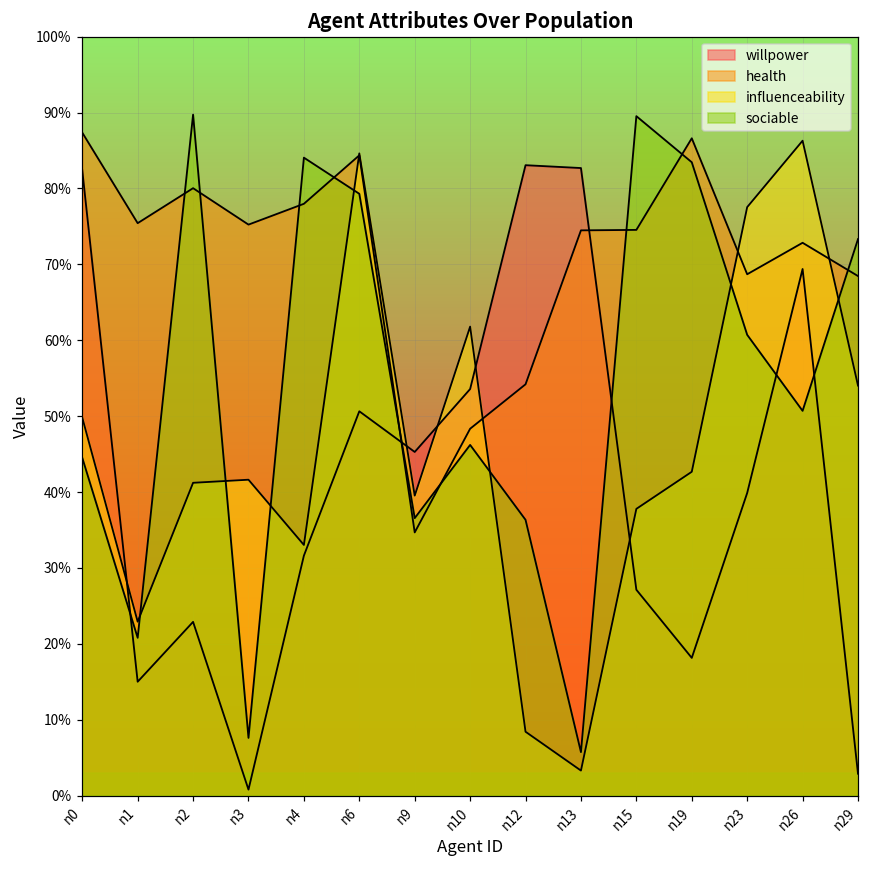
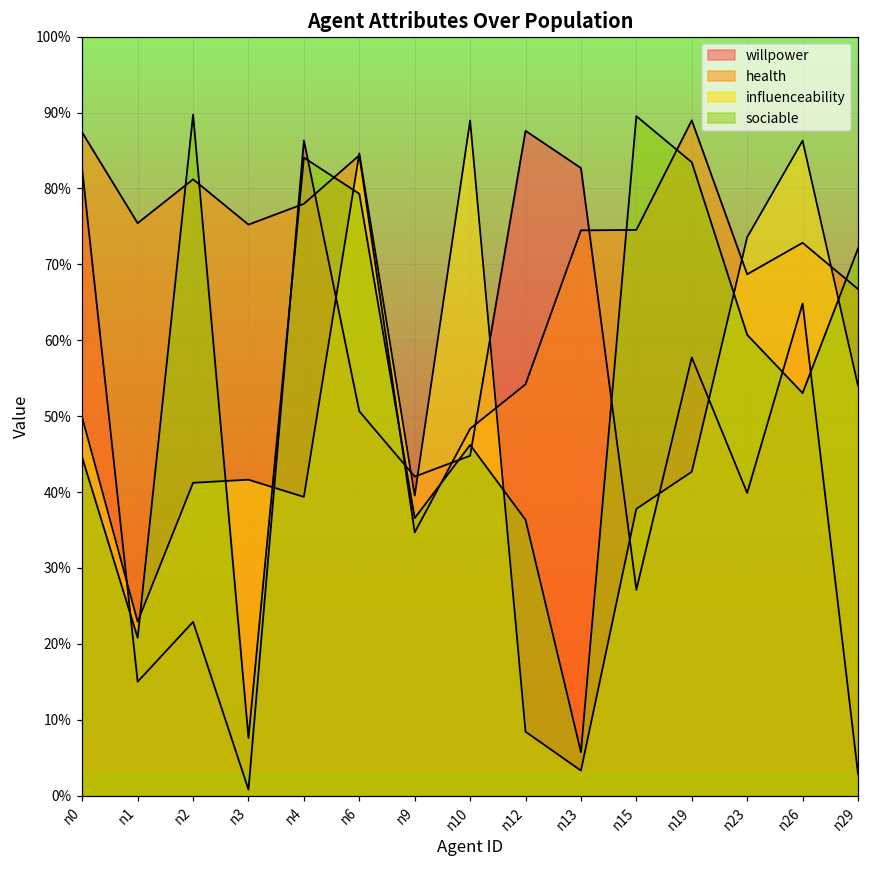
  {
    "willpower": {
      "n0": "82%",
      "n1": "15%",
      "n2": "23%",
-     "n4": "32%",
+     "n4": "86%",
      "n6": "51%",
-     "n9": "45%",
-     "n10": "54%",
-     "n12": "83%",
+     "n9": "42%",
+     "n10": "45%",
+     "n12": "88%",
      "n13": "83%",
      "n15": "27%",
-     "n19": "18%",
+     "n19": "58%",
      "n23": "40%",
-     "n26": "69%"
+     "n26": "65%"
    },
    "health": {
      "n0": "87%",
      "n1": "75%",
-     "n2": "80%",
+     "n2": "81%",
      "n3": "75%",
      "n4": "78%",
      "n9": "35%",
      "n10": "48%",
      "n12": "54%",
      "n13": "74%",
      "n15": "75%",
-     "n19": "87%",
+     "n19": "89%",
      "n23": "69%",
      "n26": "73%",
-     "n29": "68%"
+     "n29": "67%"
    },
    "influenceability": {
      "n0": "50%",
      "n1": "23%",
      "n2": "41%",
      "n3": "42%",
-     "n4": "33%",
+     "n4": "39%",
      "n9": "40%",
-     "n10": "62%",
+     "n10": "89%",
      "n12": "8%",
      "n13": "3%",
      "n15": "38%",
      "n19": "43%",
-     "n23": "78%",
+     "n23": "74%",
      "n26": "86%",
      "n29": "54%"
    },
    "sociable": {
      "n0": "45%",
      "n1": "21%",
      "n2": "90%",
      "n3": "8%",
      "n4": "84%",
      "n6": "79%",
      "n9": "37%",
      "n10": "46%",
      "n12": "36%",
      "n13": "6%",
      "n15": "90%",
      "n19": "83%",
      "n23": "61%",
-     "n26": "51%",
-     "n29": "73%"
+     "n26": "53%",
+     "n29": "72%"
    }
  }
